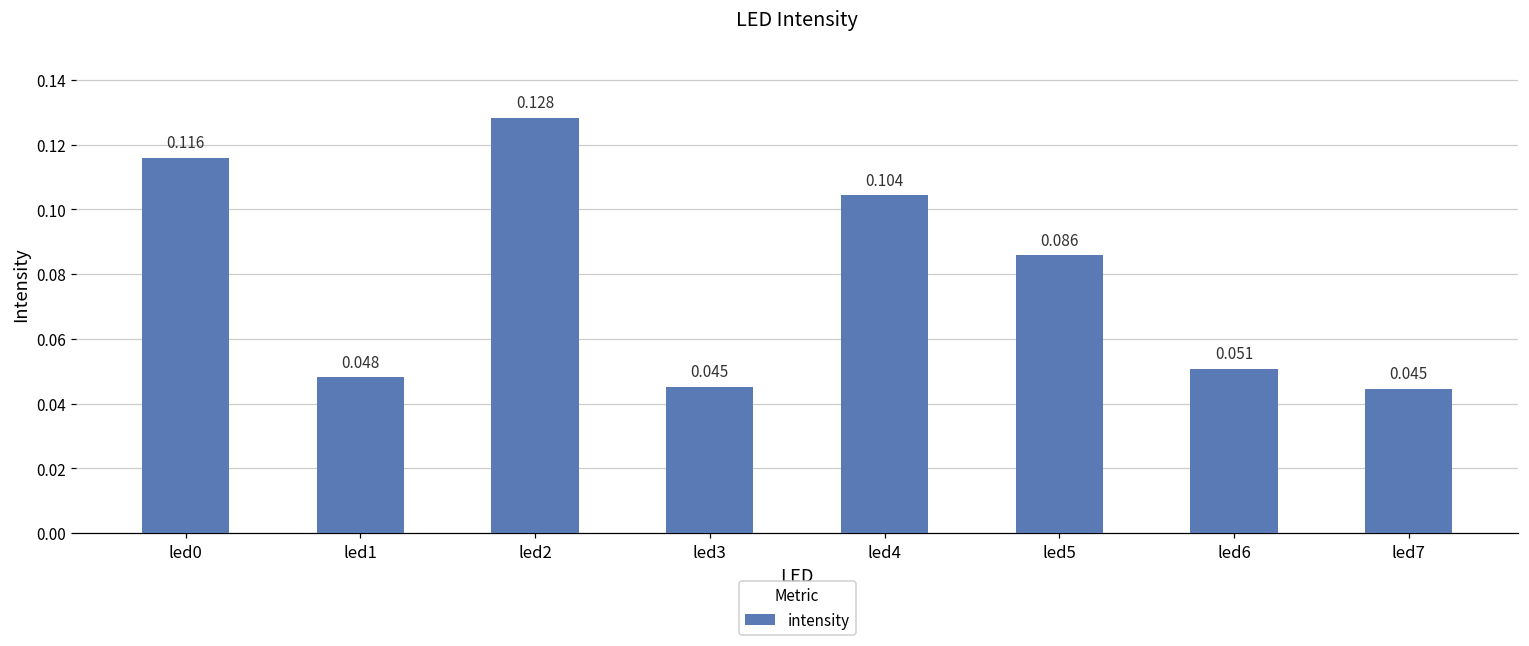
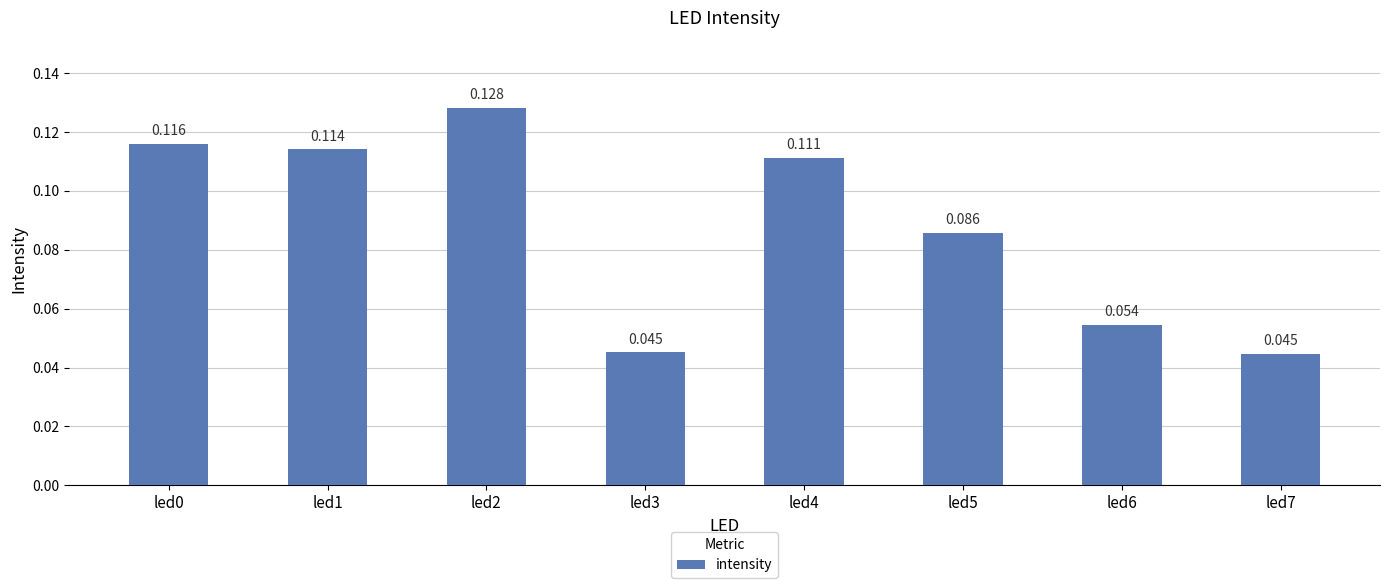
  {
    "led0": 0.116,
-   "led1": 0.048,
+   "led1": 0.114,
    "led2": 0.128,
    "led3": 0.045,
-   "led4": 0.104,
+   "led4": 0.111,
    "led5": 0.086,
-   "led6": 0.051,
+   "led6": 0.054,
    "led7": 0.045
  }
